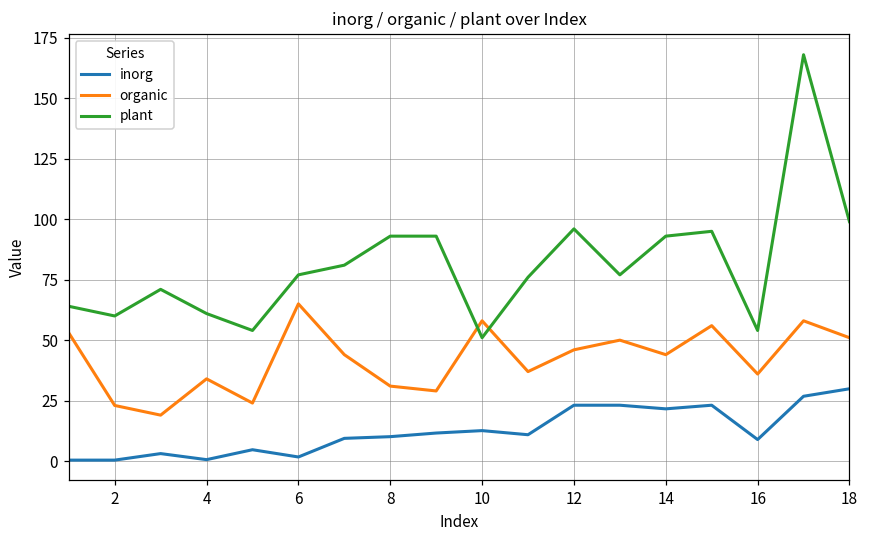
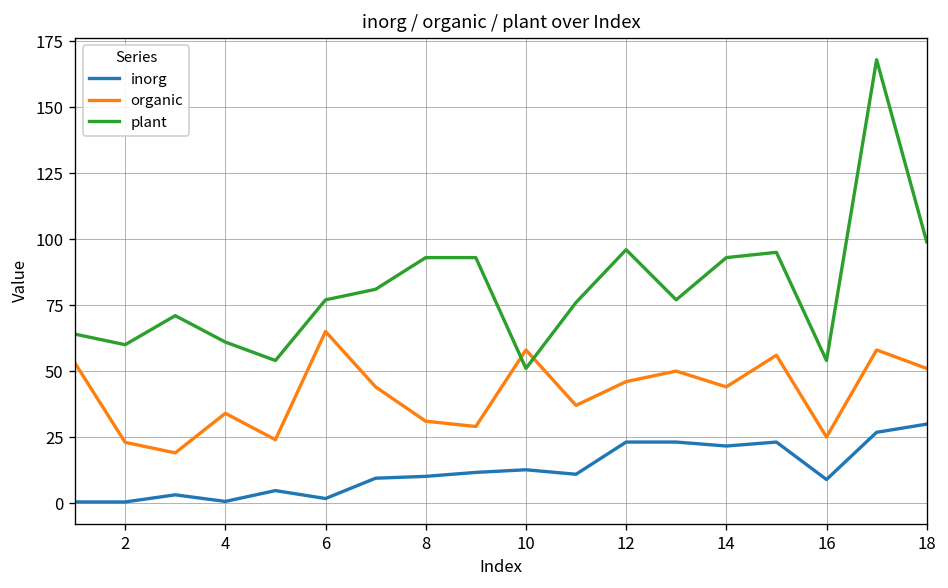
  {
    "inorg": {
      "2": 0,
      "4": 1,
      "6": 2,
      "8": 10,
      "10": 13,
      "12": 23,
      "14": 22,
      "16": 9,
      "18": 30
    },
    "organic": {
      "2": 23,
      "4": 34,
      "6": 65,
      "8": 31,
      "10": 58,
      "12": 46,
      "14": 44,
-     "16": 36,
+     "16": 25,
      "18": 51
    },
    "plant": {
      "2": 60,
      "4": 61,
      "6": 77,
      "8": 93,
      "10": 51,
      "12": 96,
      "14": 93,
      "16": 54,
      "18": 99
    }
  }
